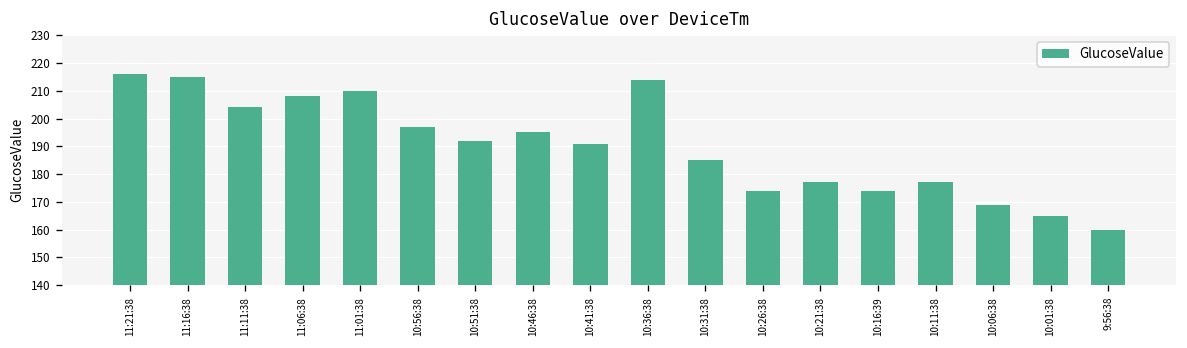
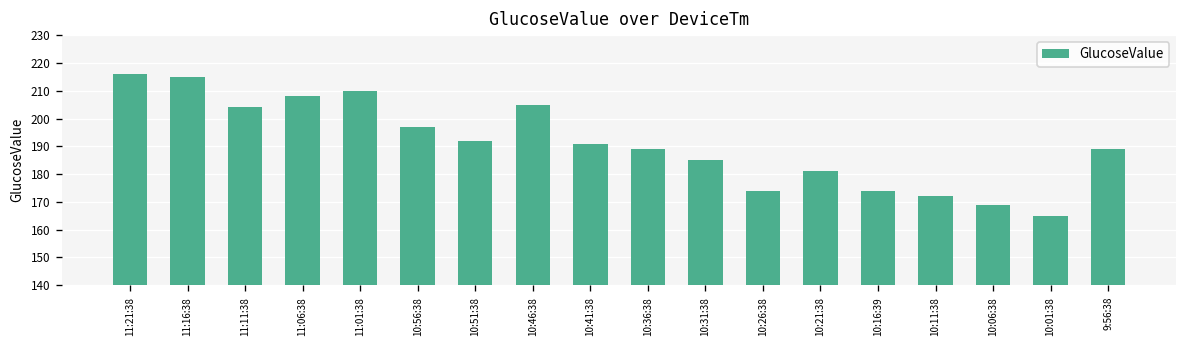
  {
    "11:21:38": 216,
    "11:16:38": 215,
    "11:11:38": 204,
    "11:06:38": 208,
    "11:01:38": 210,
    "10:56:38": 197,
    "10:51:38": 192,
-   "10:46:38": 195,
+   "10:46:38": 205,
    "10:41:38": 191,
-   "10:36:38": 214,
+   "10:36:38": 189,
    "10:31:38": 185,
    "10:26:38": 174,
-   "10:21:38": 177,
+   "10:21:38": 181,
    "10:16:39": 174,
-   "10:11:38": 177,
+   "10:11:38": 172,
    "10:06:38": 169,
    "10:01:38": 165,
-   "9:56:38": 160
+   "9:56:38": 189
  }
